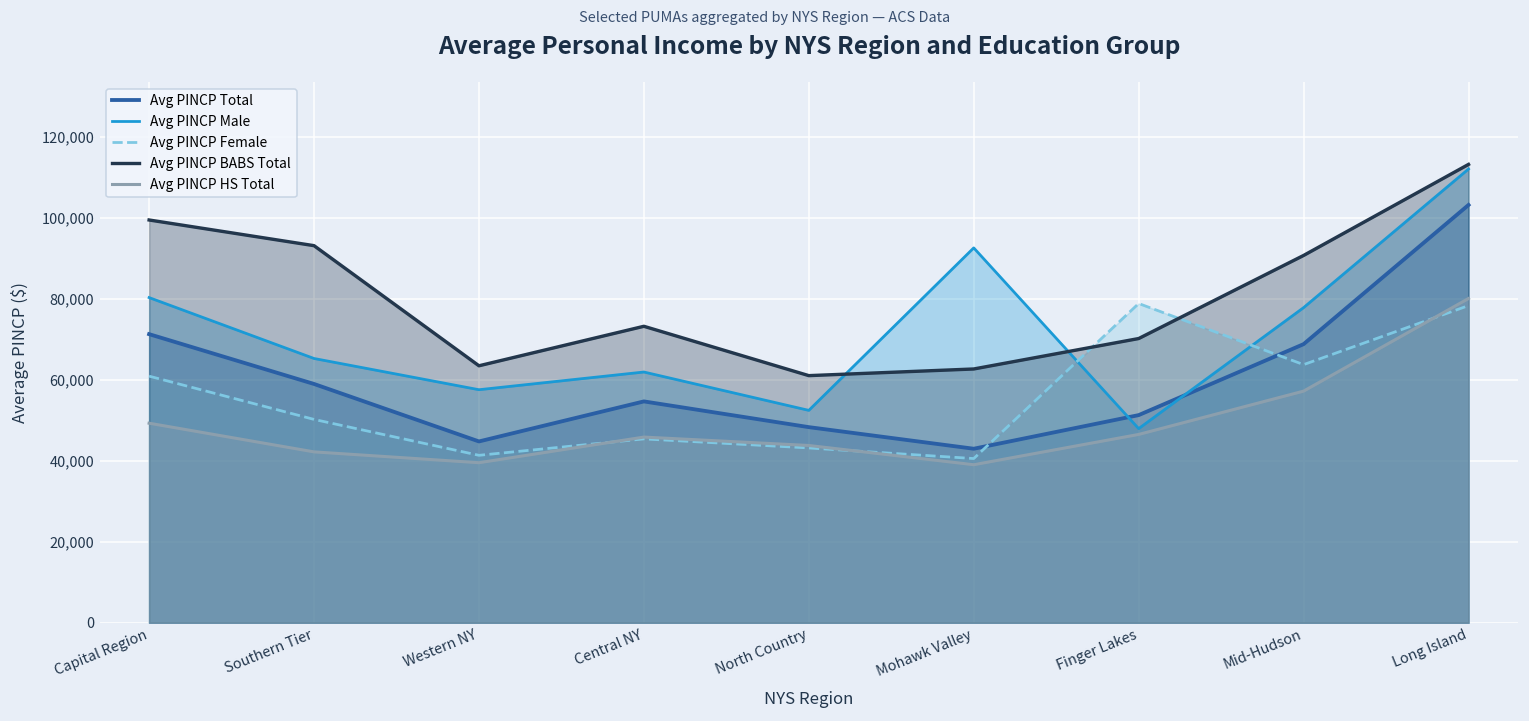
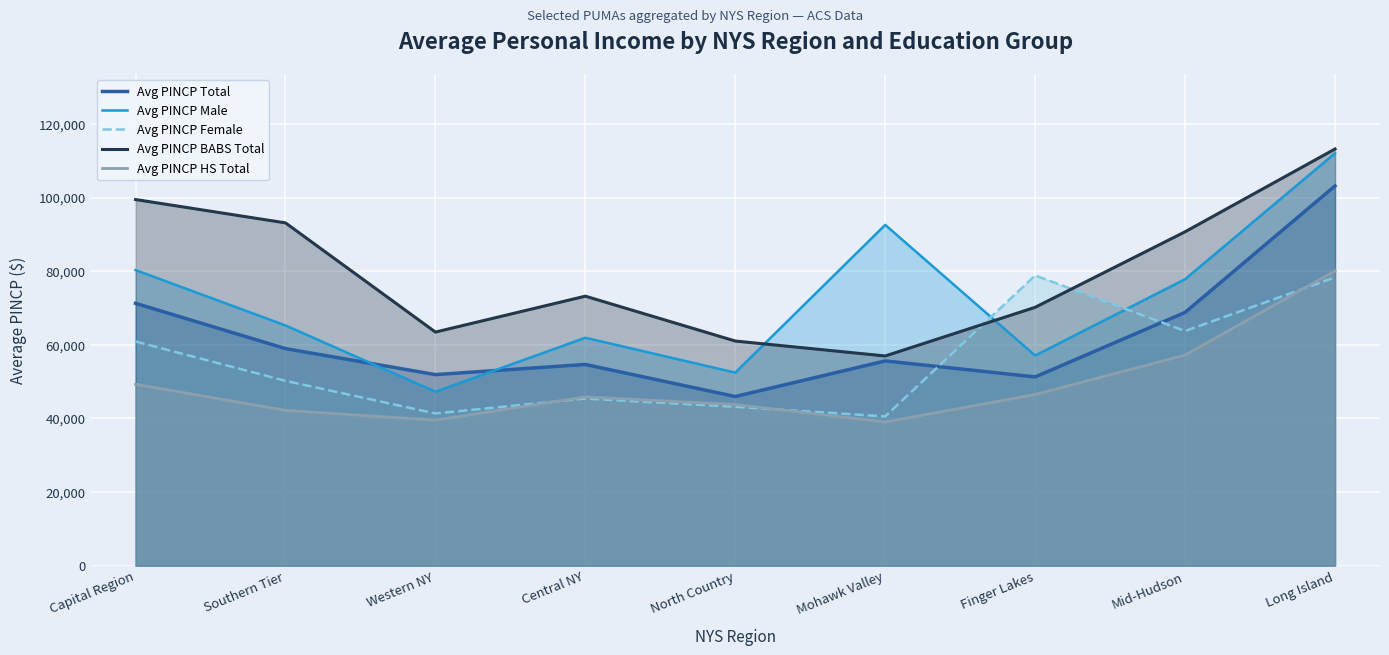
  {
    "Avg PINCP Total": {
      "Capital Region": "71,000",
      "Southern Tier": "59,000",
-     "Western NY": "45,000",
+     "Western NY": "52,000",
      "Central NY": "55,000",
-     "North Country": "48,000",
-     "Mohawk Valley": "43,000",
+     "North Country": "46,000",
+     "Mohawk Valley": "56,000",
      "Finger Lakes": "51,000",
      "Mid-Hudson": "69,000",
      "Long Island": "103,000"
    },
    "Avg PINCP Male": {
      "Capital Region": "80,000",
      "Southern Tier": "65,000",
-     "Western NY": "58,000",
+     "Western NY": "47,000",
      "Central NY": "62,000",
      "North Country": "52,000",
      "Mohawk Valley": "93,000",
-     "Finger Lakes": "48,000",
+     "Finger Lakes": "57,000",
      "Mid-Hudson": "78,000",
      "Long Island": "112,000"
    },
    "Avg PINCP Female": {
      "Capital Region": "61,000",
      "Southern Tier": "50,000",
      "Western NY": "41,000",
      "Mohawk Valley": "41,000",
      "Finger Lakes": "79,000",
      "Mid-Hudson": "64,000",
      "Long Island": "78,000"
    },
    "Avg PINCP BABS Total": {
      "Capital Region": "99,000",
      "Southern Tier": "93,000",
      "Western NY": "63,000",
      "Central NY": "73,000",
      "North Country": "61,000",
-     "Mohawk Valley": "63,000",
+     "Mohawk Valley": "57,000",
      "Finger Lakes": "70,000",
      "Mid-Hudson": "91,000",
      "Long Island": "113,000"
    },
    "Avg PINCP HS Total": {
      "Capital Region": "49,000",
      "Southern Tier": "42,000",
      "Western NY": "40,000",
      "Mohawk Valley": "39,000",
      "Finger Lakes": "46,000",
      "Mid-Hudson": "57,000",
      "Long Island": "80,000"
    }
  }
